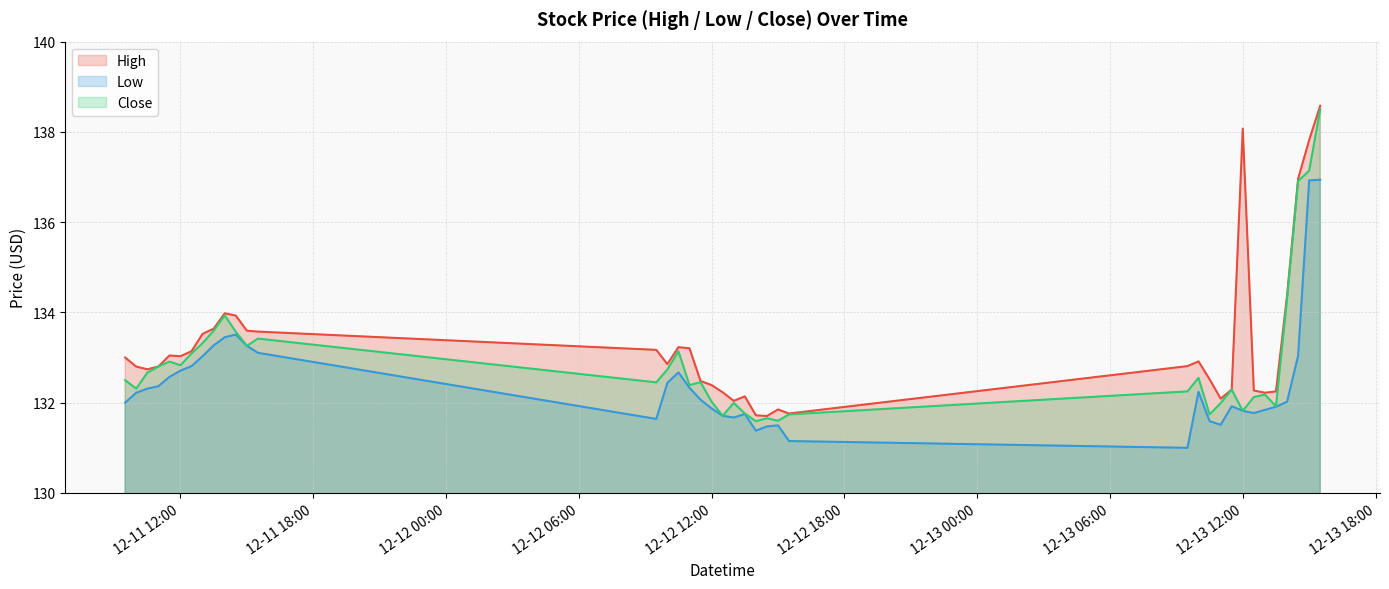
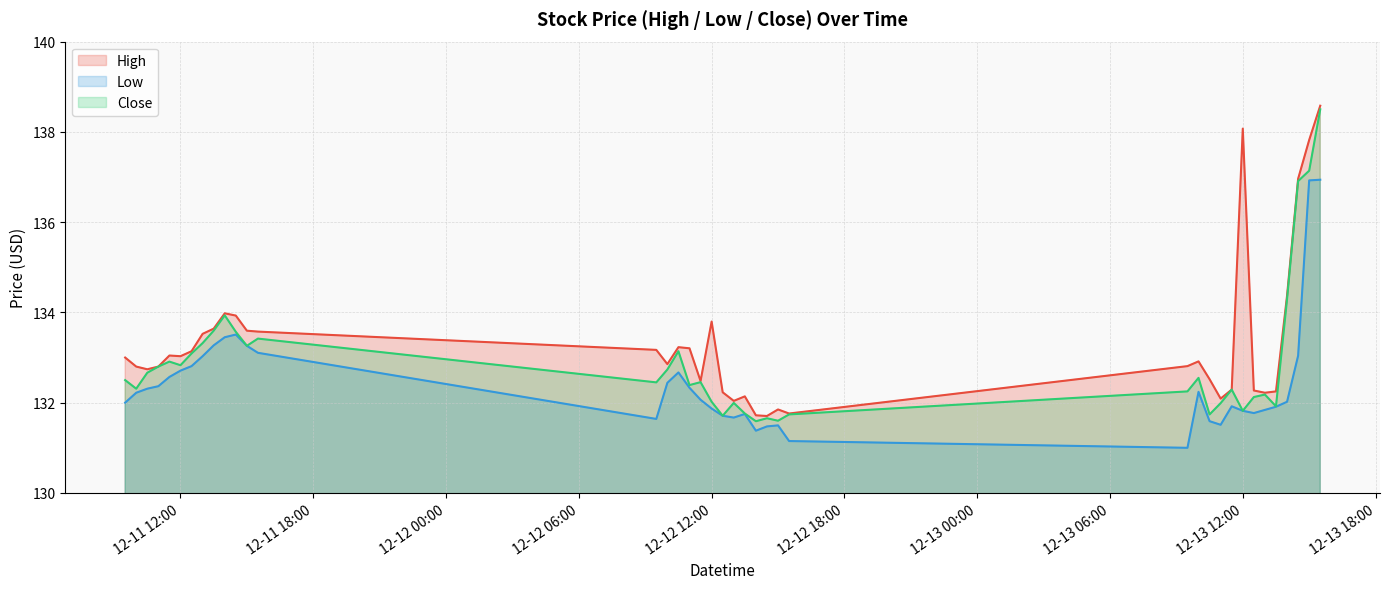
  {
    "High": {
      "12-11 12:00": 133.0,
-     "12-12 12:00": 132.4,
+     "12-12 12:00": 133.8,
      "12-13 12:00": 138.1
    }
  }
